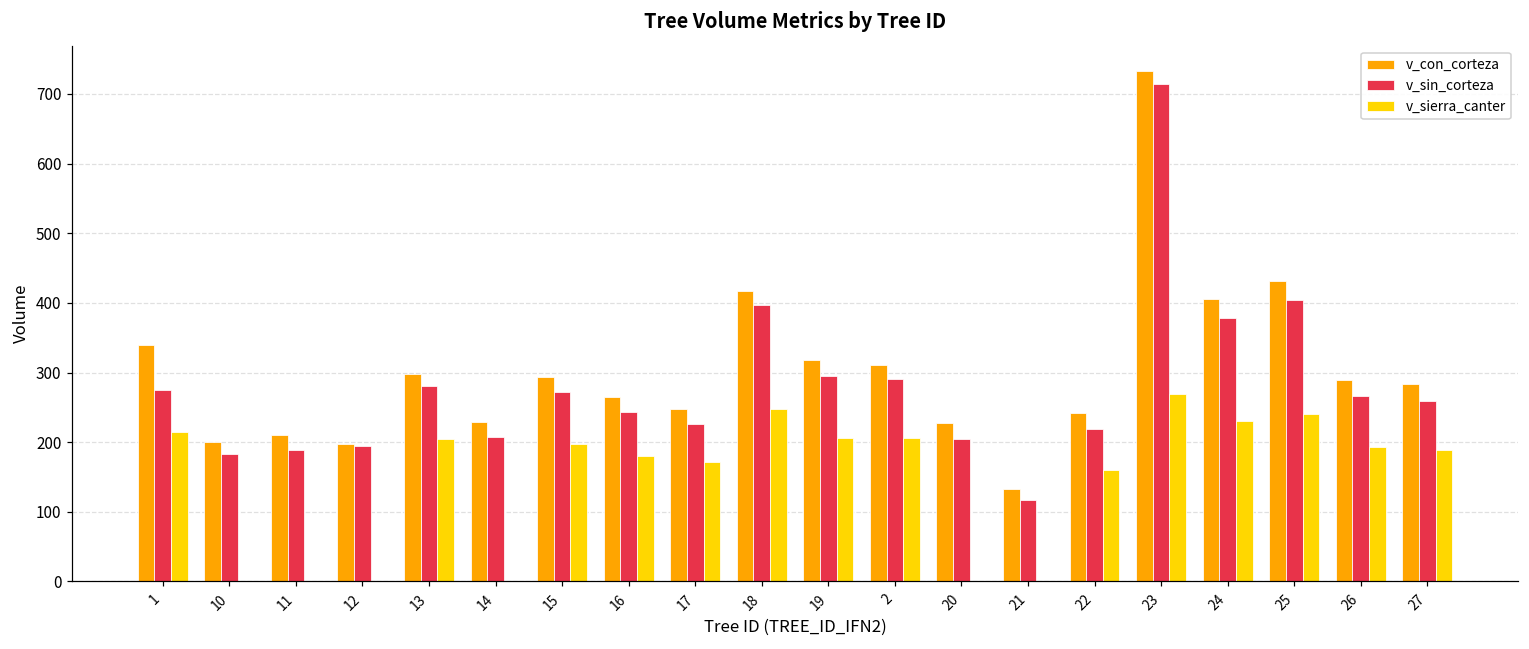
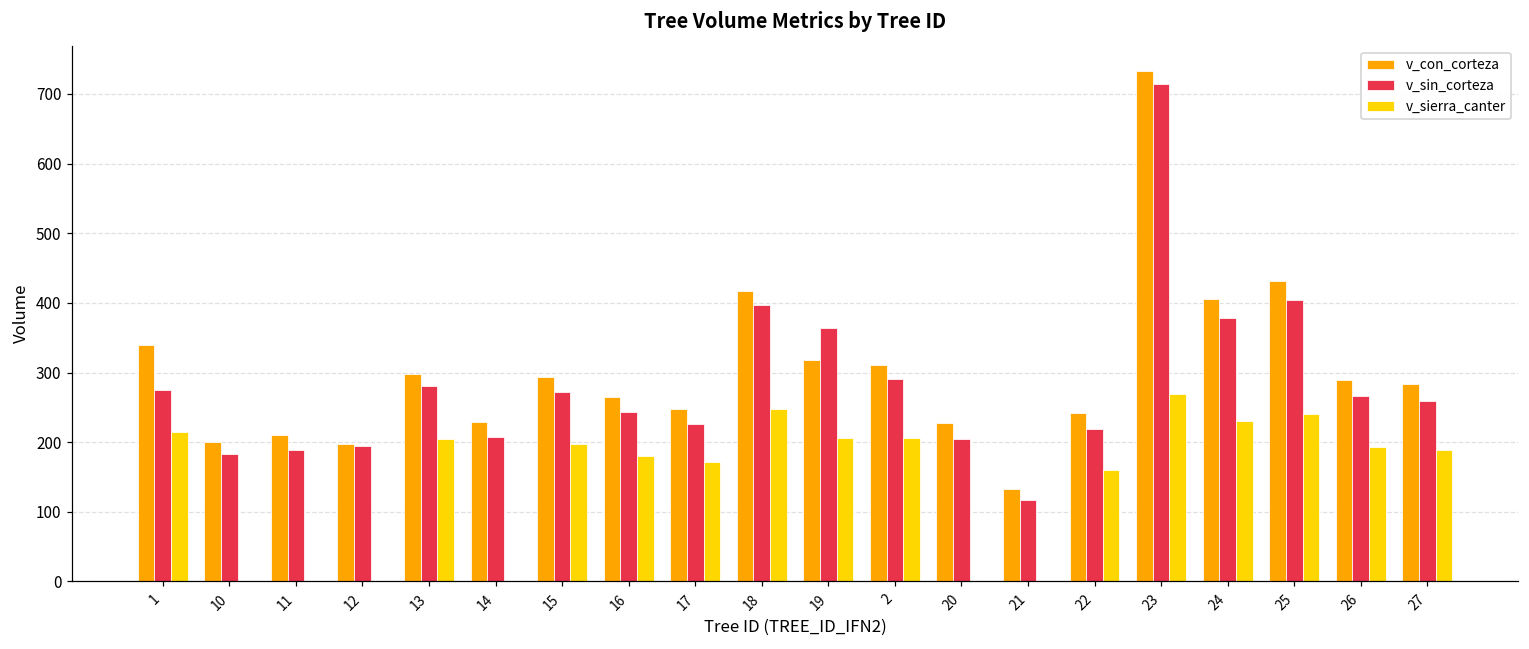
  {
    "v_sin_corteza": {
      "1": 280,
      "10": 180,
      "11": 190,
      "12": 190,
      "13": 280,
      "14": 210,
      "15": 270,
      "16": 240,
      "17": 230,
      "18": 400,
-     "19": 290,
+     "19": 360,
      "2": 290,
      "20": 200,
      "21": 120,
      "22": 220,
      "23": 710,
      "24": 380,
      "25": 400,
      "26": 270,
      "27": 260
    }
  }
